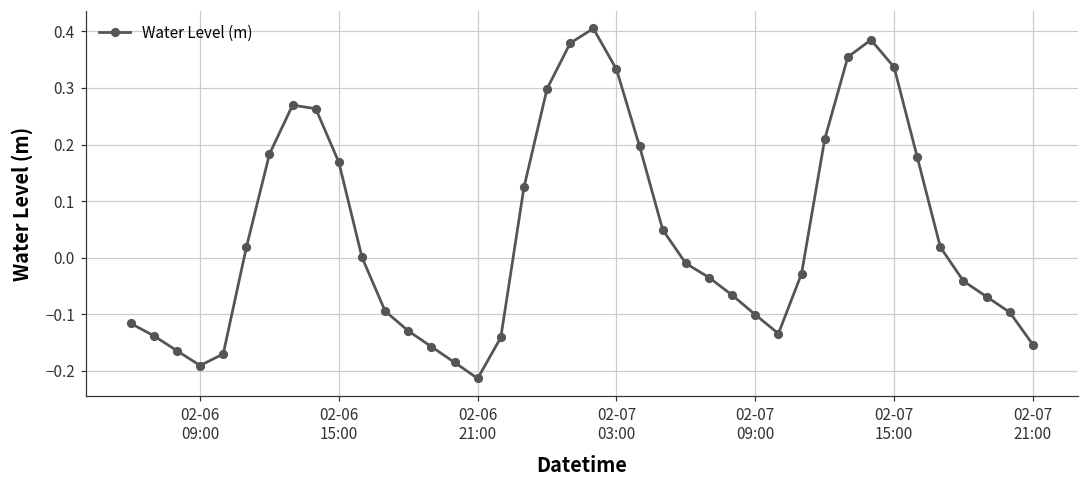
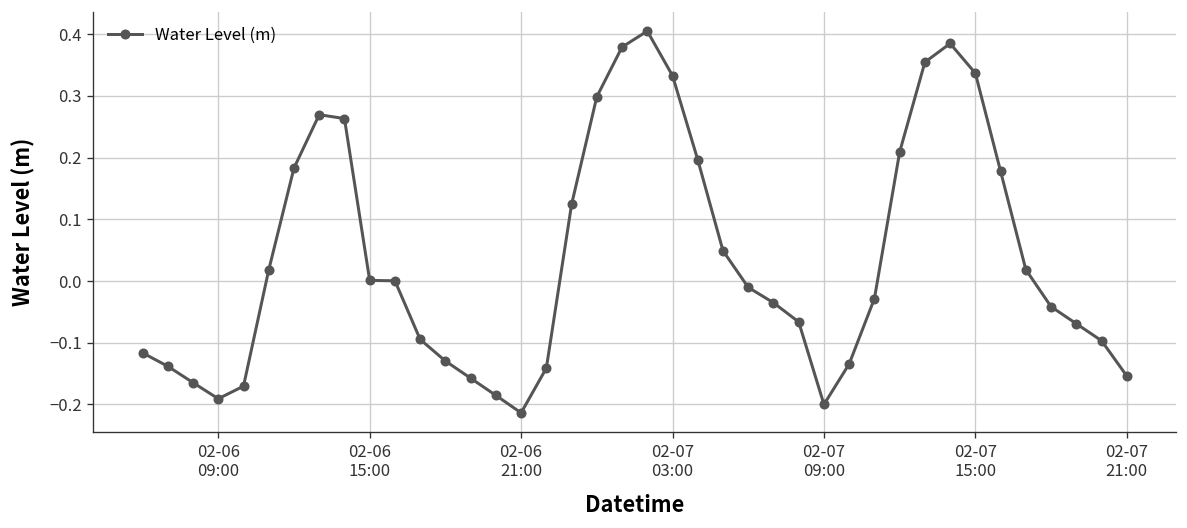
  {
    "02-06 09:00": -0.19,
-   "02-06 15:00": 0.17,
+   "02-06 15:00": 0.00,
    "02-06 21:00": -0.21,
    "02-07 03:00": 0.33,
-   "02-07 09:00": -0.10,
+   "02-07 09:00": -0.20,
    "02-07 15:00": 0.34,
    "02-07 21:00": -0.15
  }
